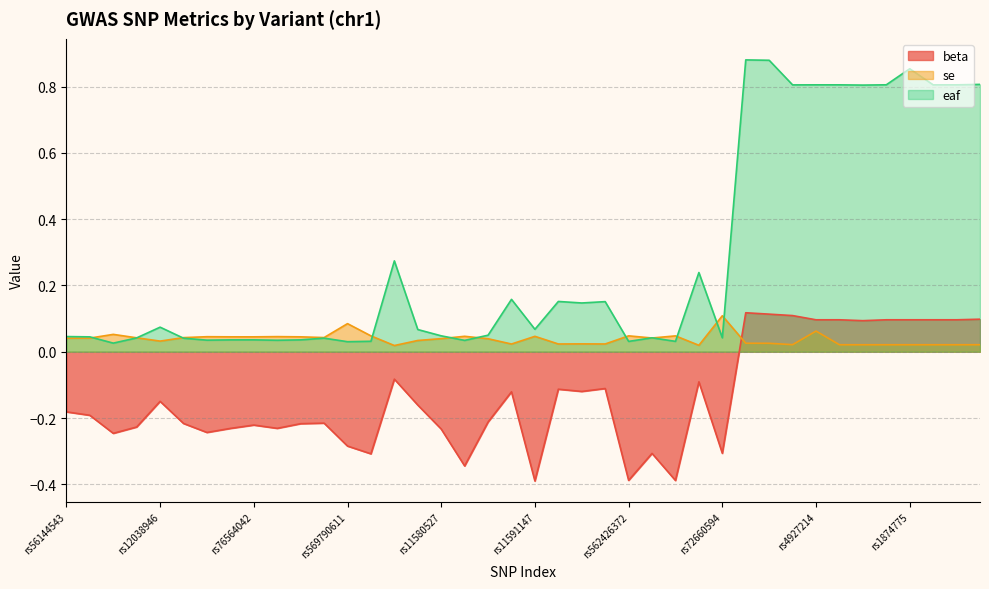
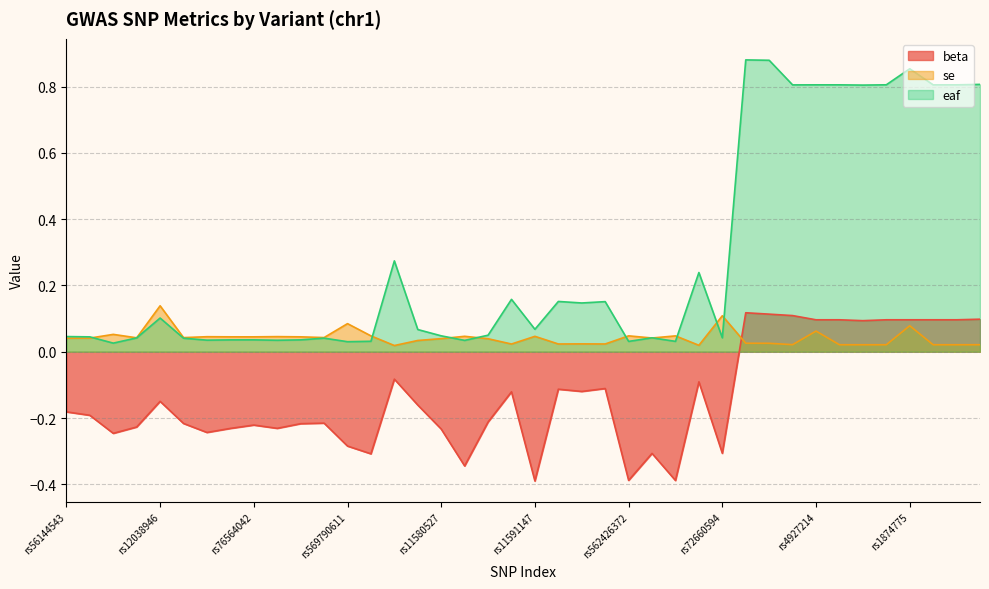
  {
    "se": {
-     "rs12038946": 0.03,
+     "rs12038946": 0.14,
      "rs76564042": 0.04,
      "rs569790611": 0.08,
      "rs11580527": 0.04,
      "rs11591147": 0.05,
      "rs562426372": 0.05,
      "rs72660594": 0.11,
      "rs4927214": 0.06,
-     "rs1874775": 0.02
+     "rs1874775": 0.08
    },
    "eaf": {
-     "rs12038946": 0.07,
+     "rs12038946": 0.10,
      "rs76564042": 0.04,
      "rs569790611": 0.03,
      "rs11580527": 0.05,
      "rs11591147": 0.07,
      "rs562426372": 0.03,
      "rs72660594": 0.04,
      "rs4927214": 0.81
    }
  }
